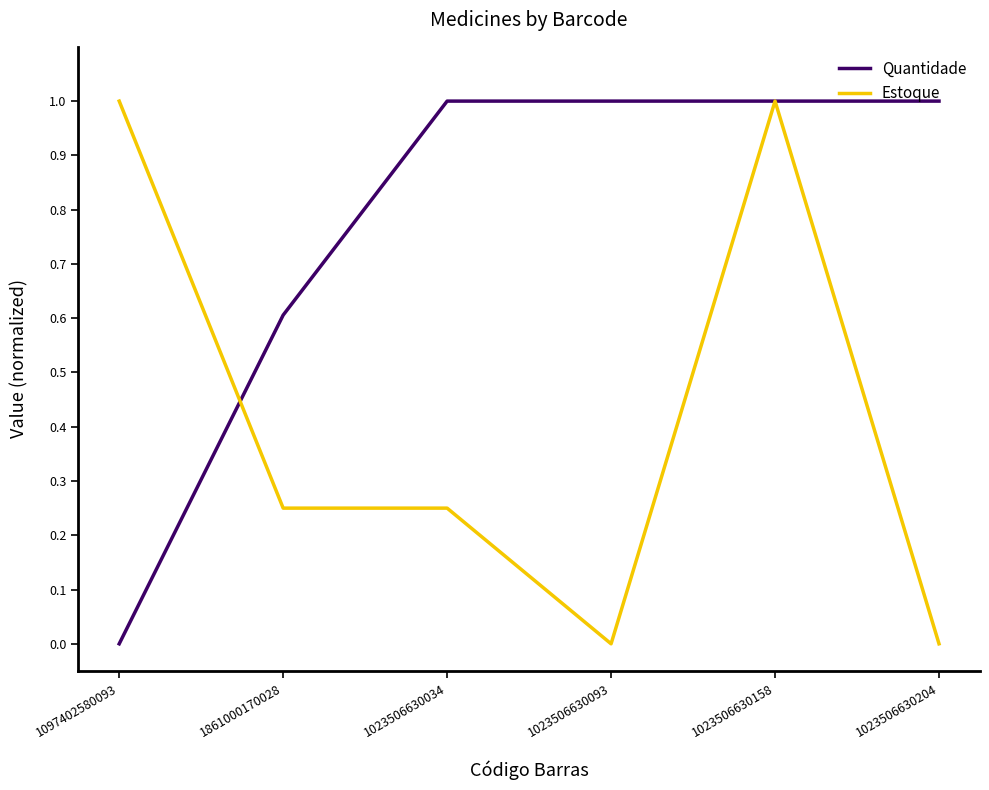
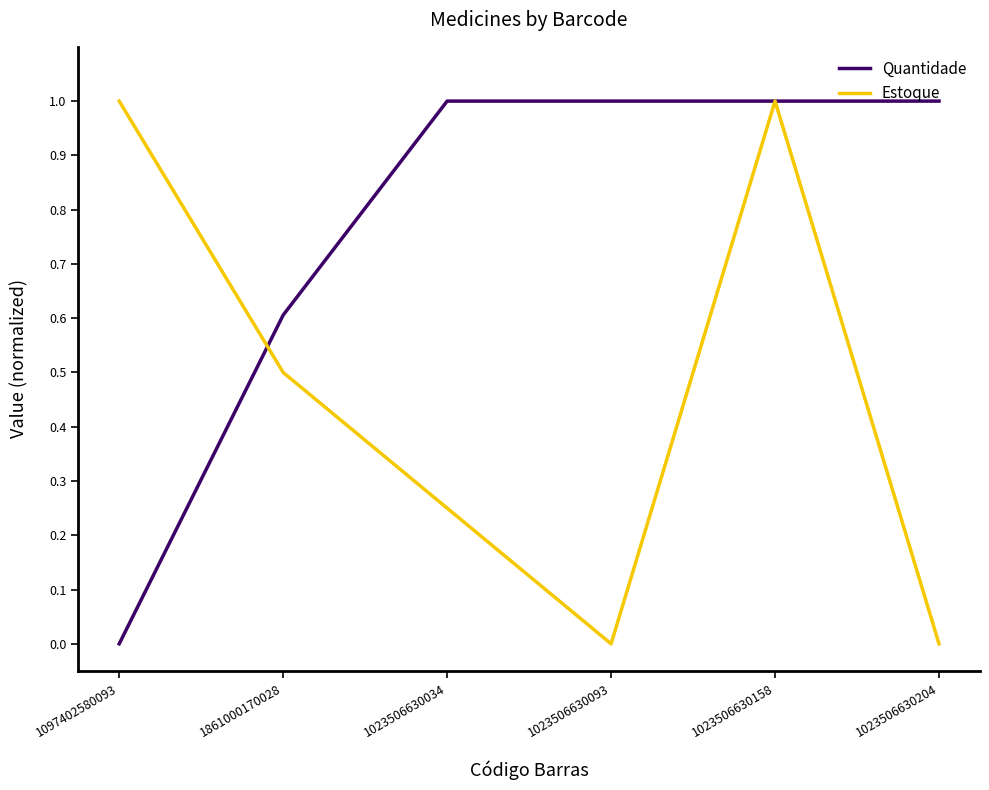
  {
    "Quantidade": {
      "1097402580093": 0.00,
      "1861000170028": 0.61,
      "1023506630034": 1.00,
      "1023506630093": 1.00,
      "1023506630204": 1.00
    },
    "Estoque": {
      "1097402580093": 1.00,
-     "1861000170028": 0.25,
+     "1861000170028": 0.50,
      "1023506630034": 0.25,
      "1023506630093": 0.00,
      "1023506630204": 0.00
    }
  }
